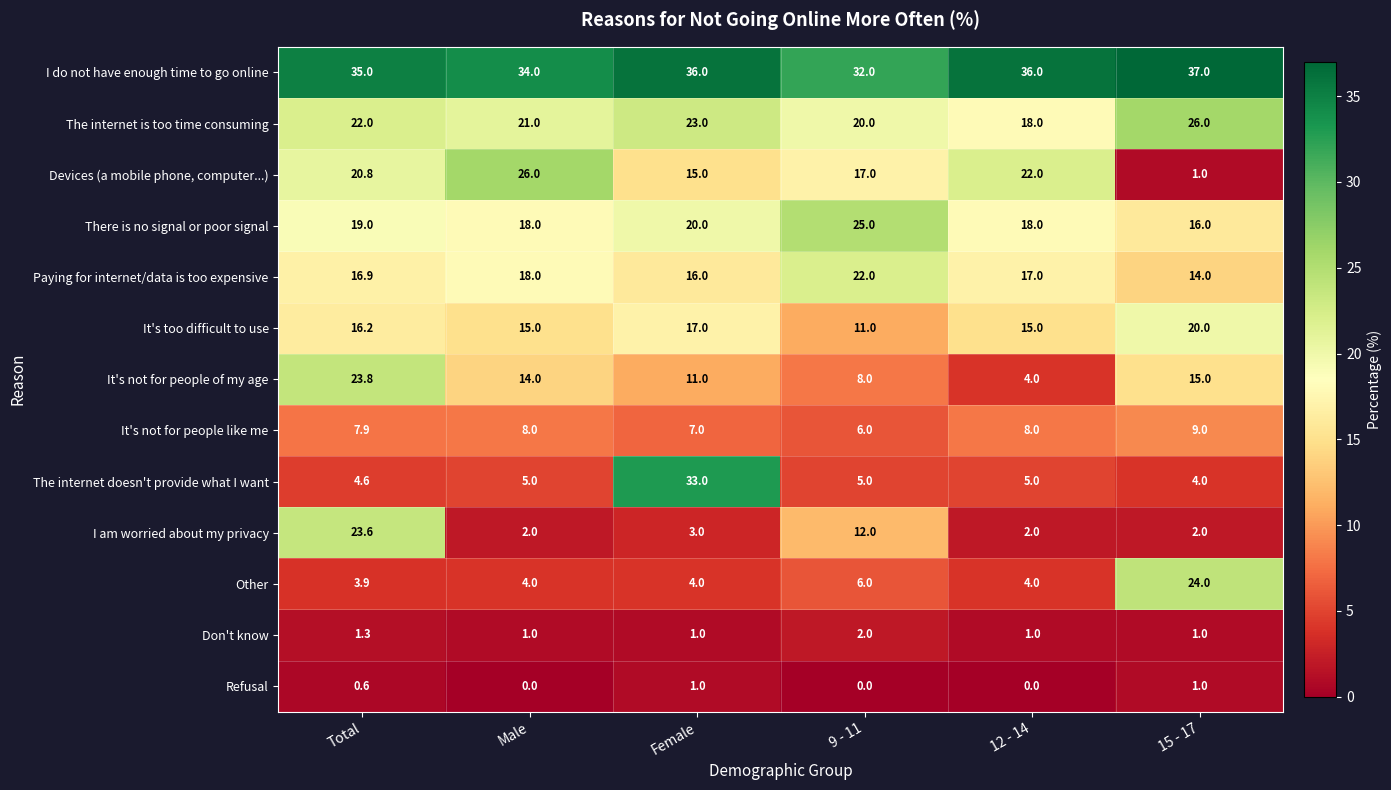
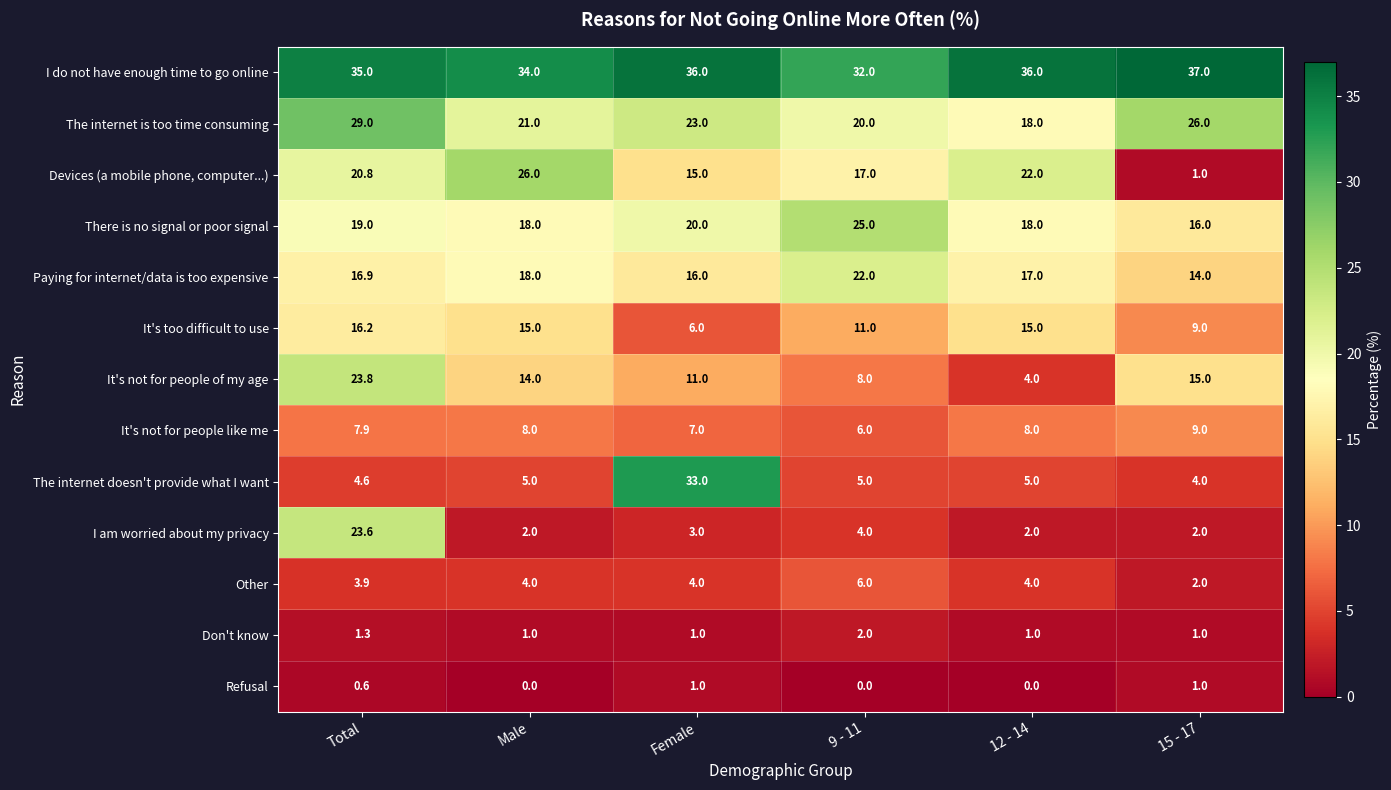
  {
    "I do not have enough time to go online": {
      "Total": 35.0,
      "Male": 34.0,
      "Female": 36.0,
      "9 - 11": 32.0,
      "12 - 14": 36.0,
      "15 - 17": 37.0
    },
    "The internet is too time consuming": {
-     "Total": 22.0,
+     "Total": 29.0,
      "Male": 21.0,
      "Female": 23.0,
      "9 - 11": 20.0,
      "12 - 14": 18.0,
      "15 - 17": 26.0
    },
    "Devices (a mobile phone, computer...)": {
      "Total": 20.8,
      "Male": 26.0,
      "Female": 15.0,
      "9 - 11": 17.0,
      "12 - 14": 22.0,
      "15 - 17": 1.0
    },
    "There is no signal or poor signal": {
      "Total": 19.0,
      "Male": 18.0,
      "Female": 20.0,
      "9 - 11": 25.0,
      "12 - 14": 18.0,
      "15 - 17": 16.0
    },
    "Paying for internet/data is too expensive": {
      "Total": 16.9,
      "Male": 18.0,
      "Female": 16.0,
      "9 - 11": 22.0,
      "12 - 14": 17.0,
      "15 - 17": 14.0
    },
    "It's too difficult to use": {
      "Total": 16.2,
      "Male": 15.0,
-     "Female": 17.0,
+     "Female": 6.0,
      "9 - 11": 11.0,
      "12 - 14": 15.0,
-     "15 - 17": 20.0
+     "15 - 17": 9.0
    },
    "It's not for people of my age": {
      "Total": 23.8,
      "Male": 14.0,
      "Female": 11.0,
      "9 - 11": 8.0,
      "12 - 14": 4.0,
      "15 - 17": 15.0
    },
    "It's not for people like me": {
      "Total": 7.9,
      "Male": 8.0,
      "Female": 7.0,
      "9 - 11": 6.0,
      "12 - 14": 8.0,
      "15 - 17": 9.0
    },
    "The internet doesn't provide what I want": {
      "Total": 4.6,
      "Male": 5.0,
      "Female": 33.0,
      "9 - 11": 5.0,
      "12 - 14": 5.0,
      "15 - 17": 4.0
    },
    "I am worried about my privacy": {
      "Total": 23.6,
      "Male": 2.0,
      "Female": 3.0,
-     "9 - 11": 12.0,
+     "9 - 11": 4.0,
      "12 - 14": 2.0,
      "15 - 17": 2.0
    },
    "Other": {
      "Total": 3.9,
      "Male": 4.0,
      "Female": 4.0,
      "9 - 11": 6.0,
      "12 - 14": 4.0,
-     "15 - 17": 24.0
+     "15 - 17": 2.0
    },
    "Don't know": {
      "Total": 1.3,
      "Male": 1.0,
      "Female": 1.0,
      "9 - 11": 2.0,
      "12 - 14": 1.0,
      "15 - 17": 1.0
    },
    "Refusal": {
      "Total": 0.6,
      "Male": 0.0,
      "Female": 1.0,
      "9 - 11": 0.0,
      "12 - 14": 0.0,
      "15 - 17": 1.0
    }
  }
